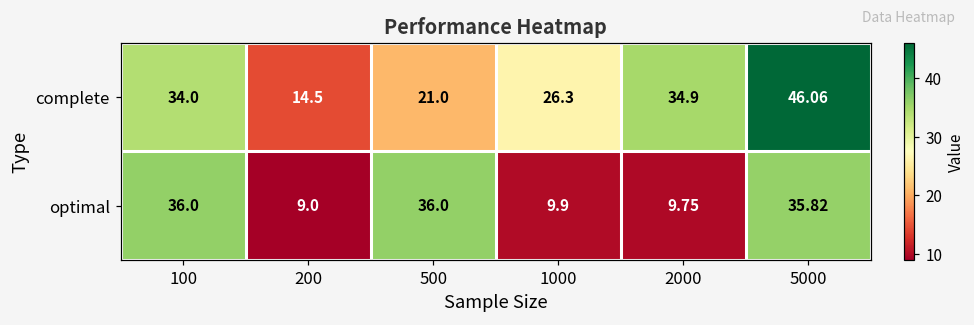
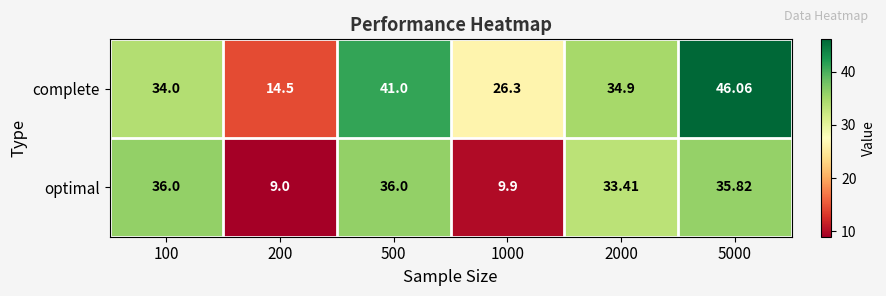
  {
    "complete": {
      "100": 34.0,
      "200": 14.5,
-     "500": 21.0,
+     "500": 41.0,
      "1000": 26.3,
      "2000": 34.9,
      "5000": 46.06
    },
    "optimal": {
      "100": 36.0,
      "200": 9.0,
      "500": 36.0,
      "1000": 9.9,
-     "2000": 9.75,
+     "2000": 33.41,
      "5000": 35.82
    }
  }
